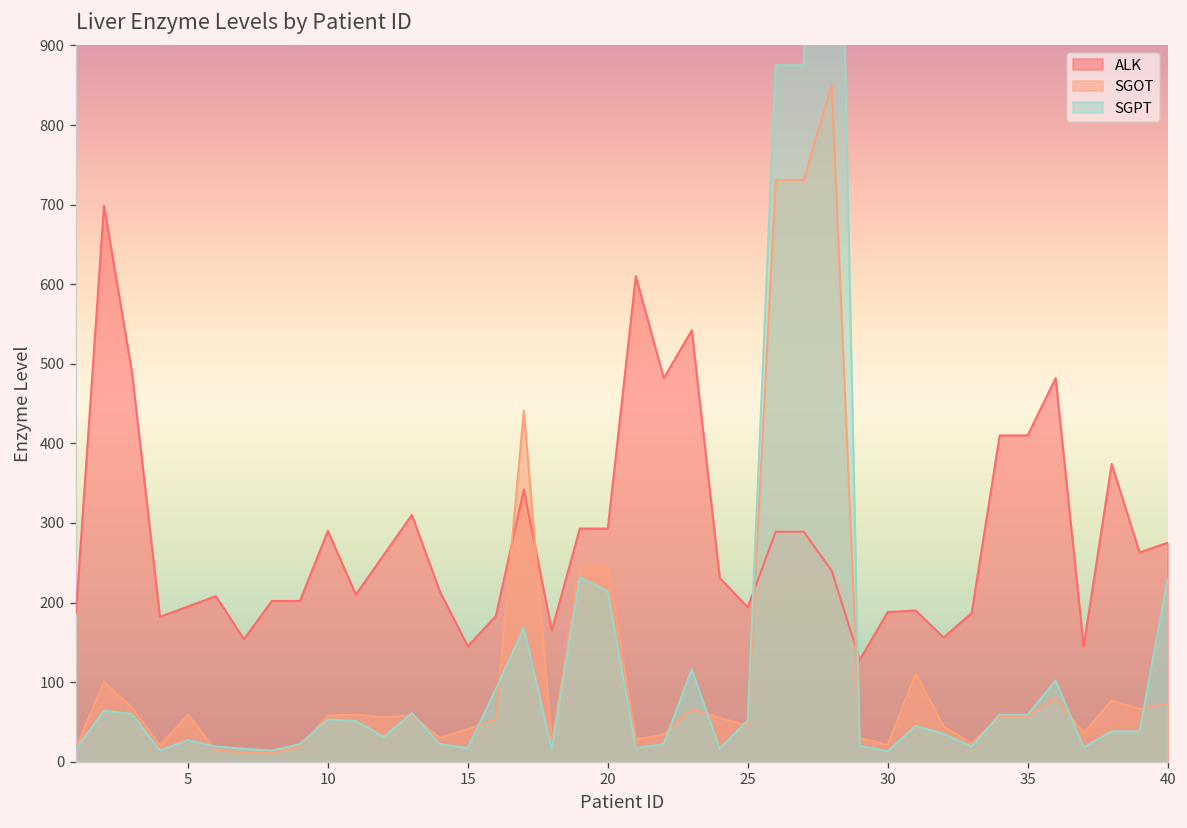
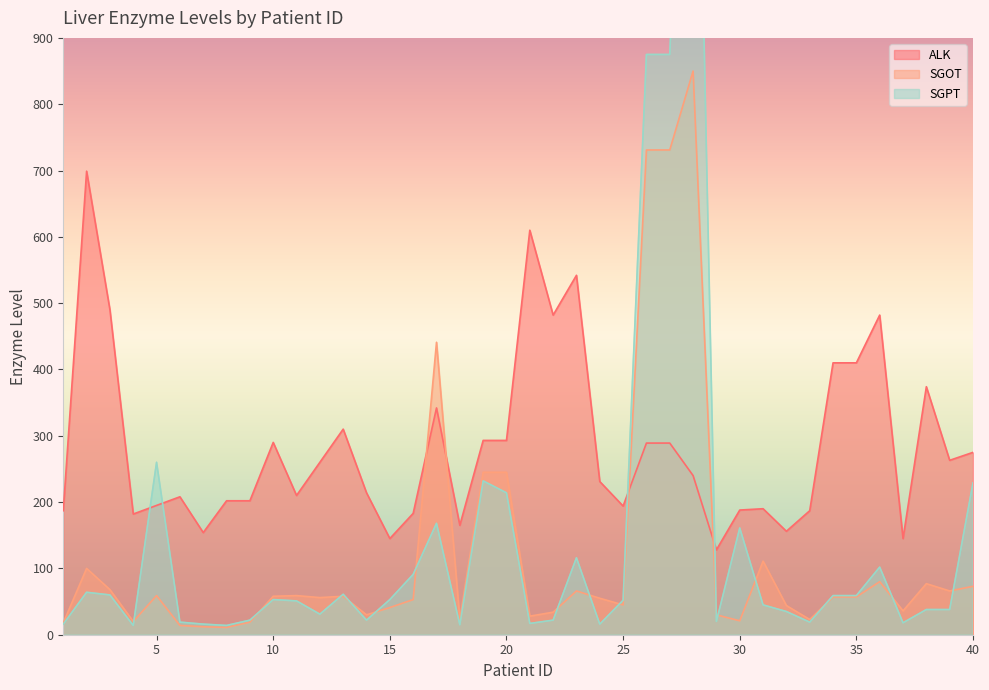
  {
    "SGPT": {
-     "5": 30,
+     "5": 260,
      "10": 50,
-     "15": 20,
+     "15": 50,
      "20": 210,
      "25": 50,
-     "30": 10,
+     "30": 160,
      "40": 230
    }
  }
